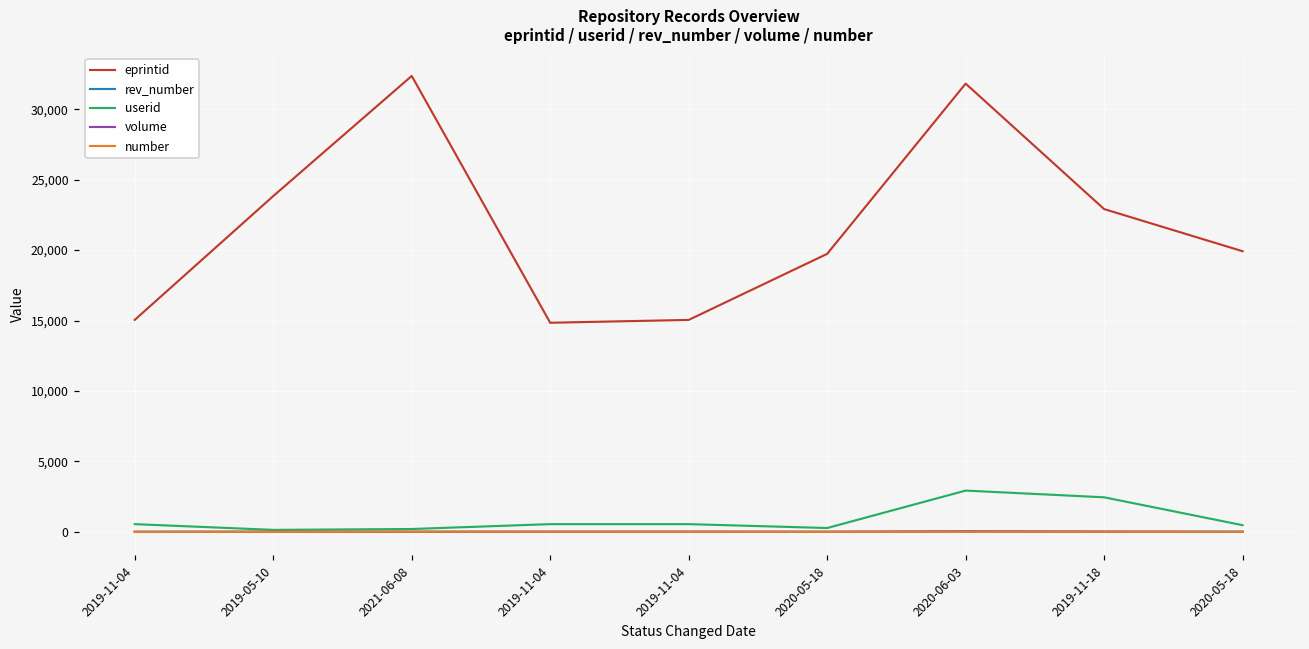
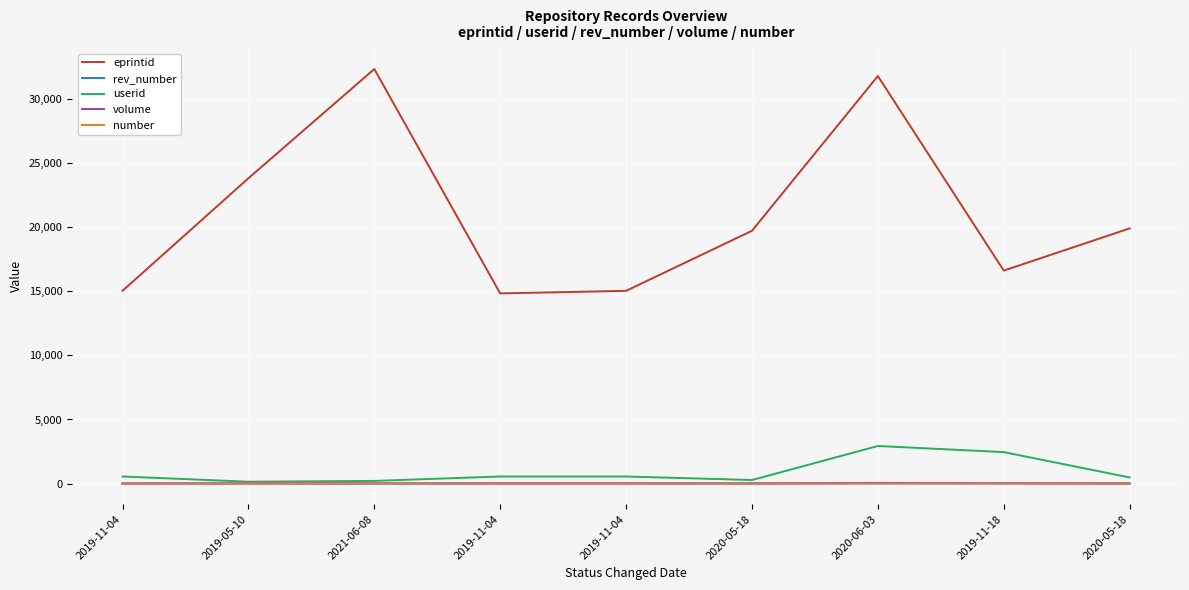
  {
    "eprintid": {
      "2019-05-10": "23,800",
      "2021-06-08": "32,400",
      "2020-06-03": "31,800",
-     "2019-11-18": "22,900"
+     "2019-11-18": "16,600"
    },
    "userid": {
      "2020-06-03": "2,900",
      "2019-11-18": "2,500"
    }
  }
